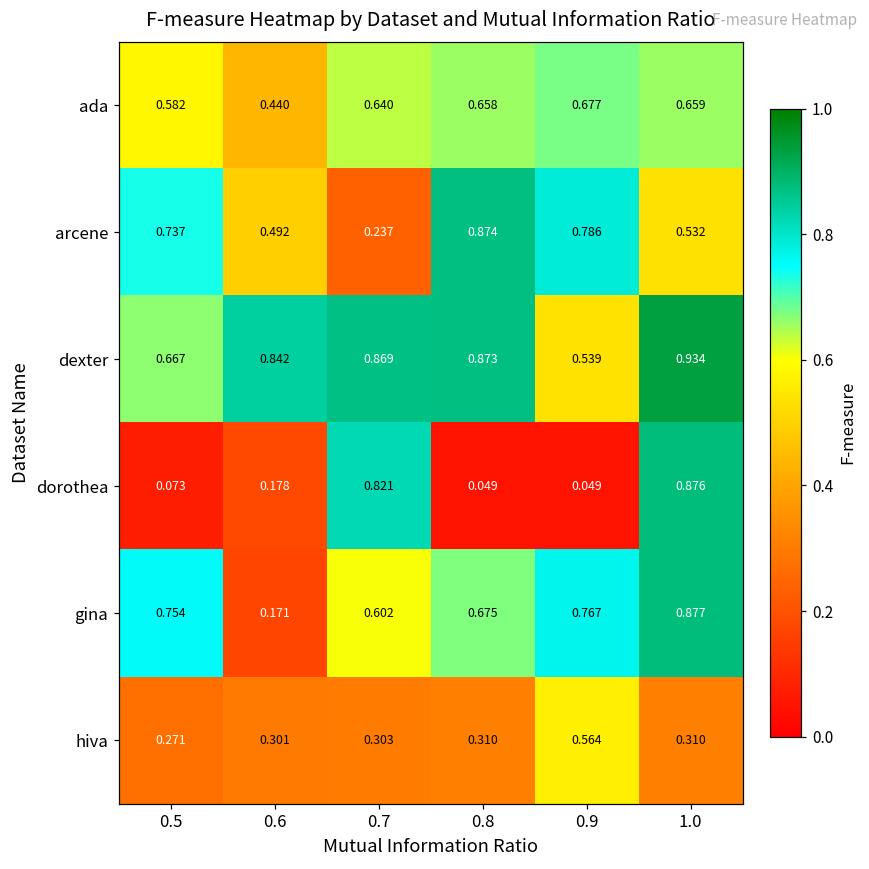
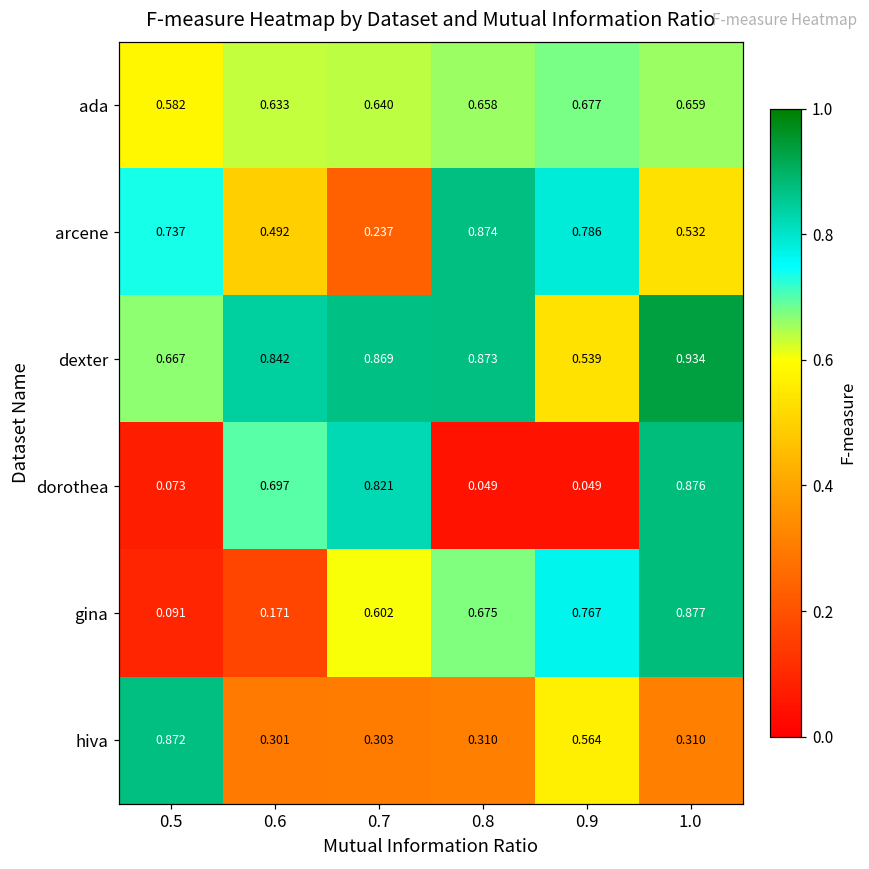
  {
    "ada": {
      "0.5": 0.582,
-     "0.6": 0.440,
+     "0.6": 0.633,
      "0.7": 0.640,
      "0.8": 0.658,
      "0.9": 0.677,
      "1.0": 0.659
    },
    "arcene": {
      "0.5": 0.737,
      "0.6": 0.492,
      "0.7": 0.237,
      "0.8": 0.874,
      "0.9": 0.786,
      "1.0": 0.532
    },
    "dexter": {
      "0.5": 0.667,
      "0.6": 0.842,
      "0.7": 0.869,
      "0.8": 0.873,
      "0.9": 0.539,
      "1.0": 0.934
    },
    "dorothea": {
      "0.5": 0.073,
-     "0.6": 0.178,
+     "0.6": 0.697,
      "0.7": 0.821,
      "0.8": 0.049,
      "0.9": 0.049,
      "1.0": 0.876
    },
    "gina": {
-     "0.5": 0.754,
+     "0.5": 0.091,
      "0.6": 0.171,
      "0.7": 0.602,
      "0.8": 0.675,
      "0.9": 0.767,
      "1.0": 0.877
    },
    "hiva": {
-     "0.5": 0.271,
+     "0.5": 0.872,
      "0.6": 0.301,
      "0.7": 0.303,
      "0.8": 0.310,
      "0.9": 0.564,
      "1.0": 0.310
    }
  }
